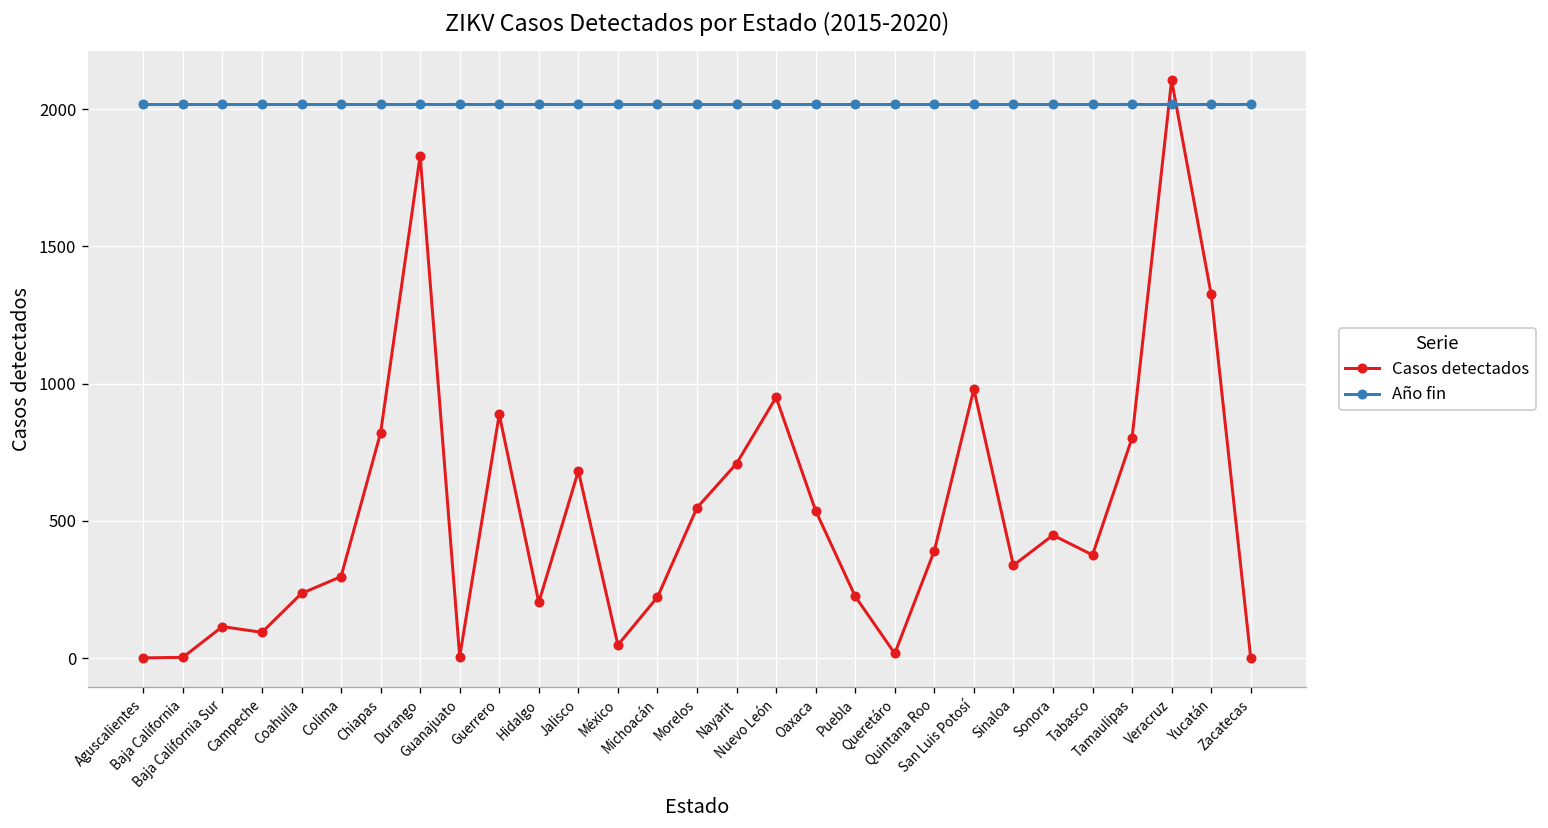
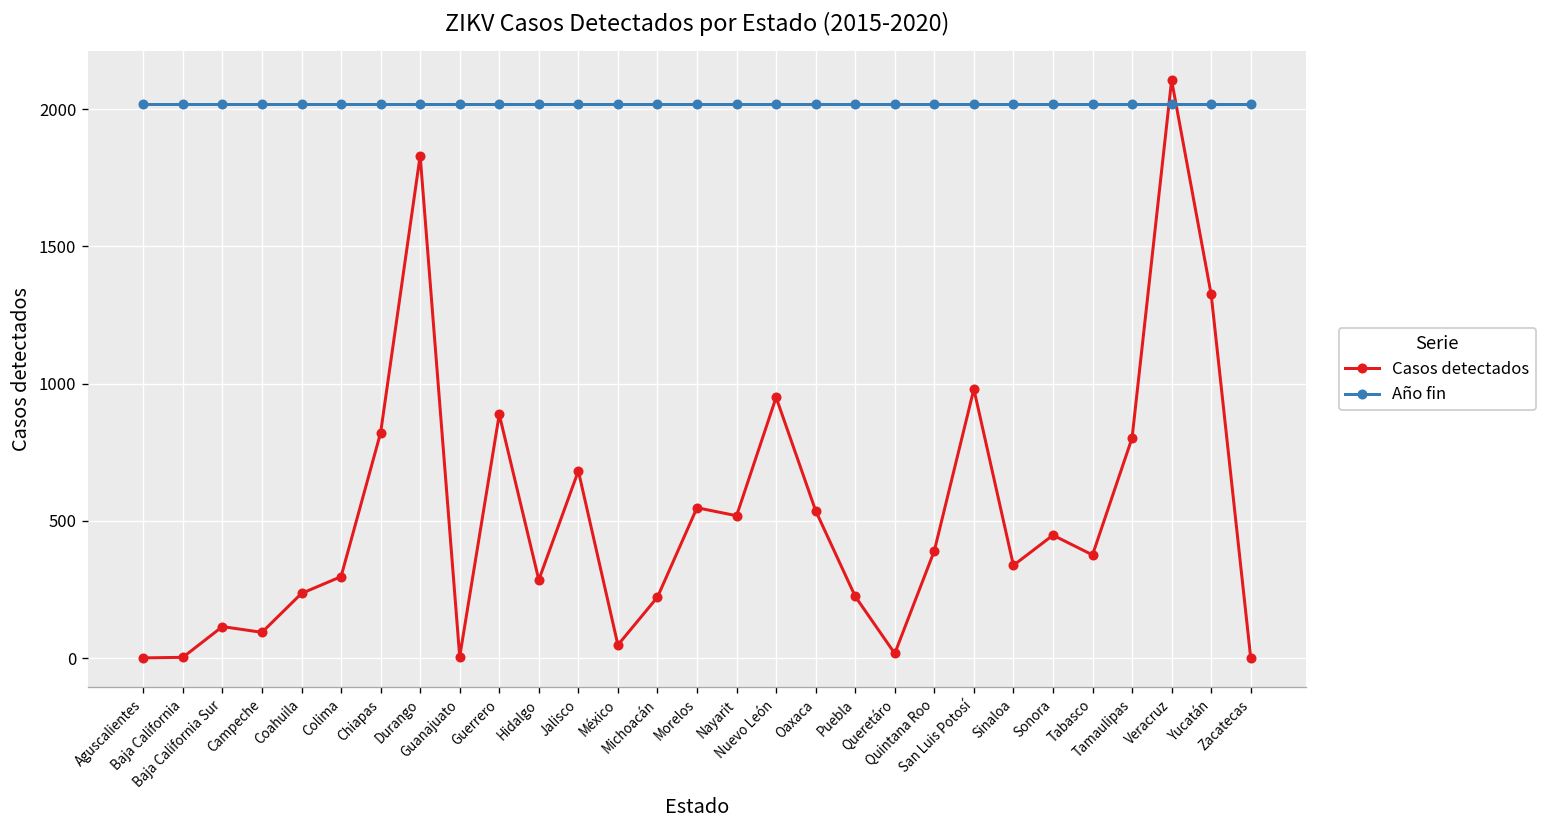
  {
    "Casos detectados": {
      "Aguscalientes": 0,
      "Baja California": 0,
      "Baja California Sur": 120,
      "Campeche": 90,
      "Coahuila": 240,
      "Colima": 300,
      "Chiapas": 820,
      "Durango": 1830,
      "Guanajuato": 10,
      "Guerrero": 890,
-     "Hidalgo": 200,
+     "Hidalgo": 290,
      "Jalisco": 680,
      "México": 50,
      "Michoacán": 220,
      "Morelos": 550,
-     "Nayarit": 710,
+     "Nayarit": 520,
      "Nuevo León": 950,
      "Oaxaca": 540,
      "Puebla": 230,
      "Queretáro": 20,
      "Quintana Roo": 390,
      "San Luis Potosí": 980,
      "Sinaloa": 340,
      "Sonora": 450,
      "Tabasco": 380,
      "Tamaulipas": 800,
      "Veracruz": 2110,
      "Yucatán": 1330,
      "Zacatecas": 0
    },
    "Año fin": {
      "Aguscalientes": 2020,
      "Baja California": 2020,
      "Baja California Sur": 2020,
      "Campeche": 2020,
      "Coahuila": 2020,
      "Colima": 2020,
      "Chiapas": 2020,
      "Durango": 2020,
      "Guanajuato": 2020,
      "Guerrero": 2020,
      "Hidalgo": 2020,
      "Jalisco": 2020,
      "México": 2020,
      "Michoacán": 2020,
      "Morelos": 2020,
      "Nayarit": 2020,
      "Nuevo León": 2020,
      "Oaxaca": 2020,
      "Puebla": 2020,
      "Queretáro": 2020,
      "Quintana Roo": 2020,
      "San Luis Potosí": 2020,
      "Sinaloa": 2020,
      "Sonora": 2020,
      "Tabasco": 2020,
      "Tamaulipas": 2020,
      "Veracruz": 2020,
      "Yucatán": 2020,
      "Zacatecas": 2020
    }
  }
